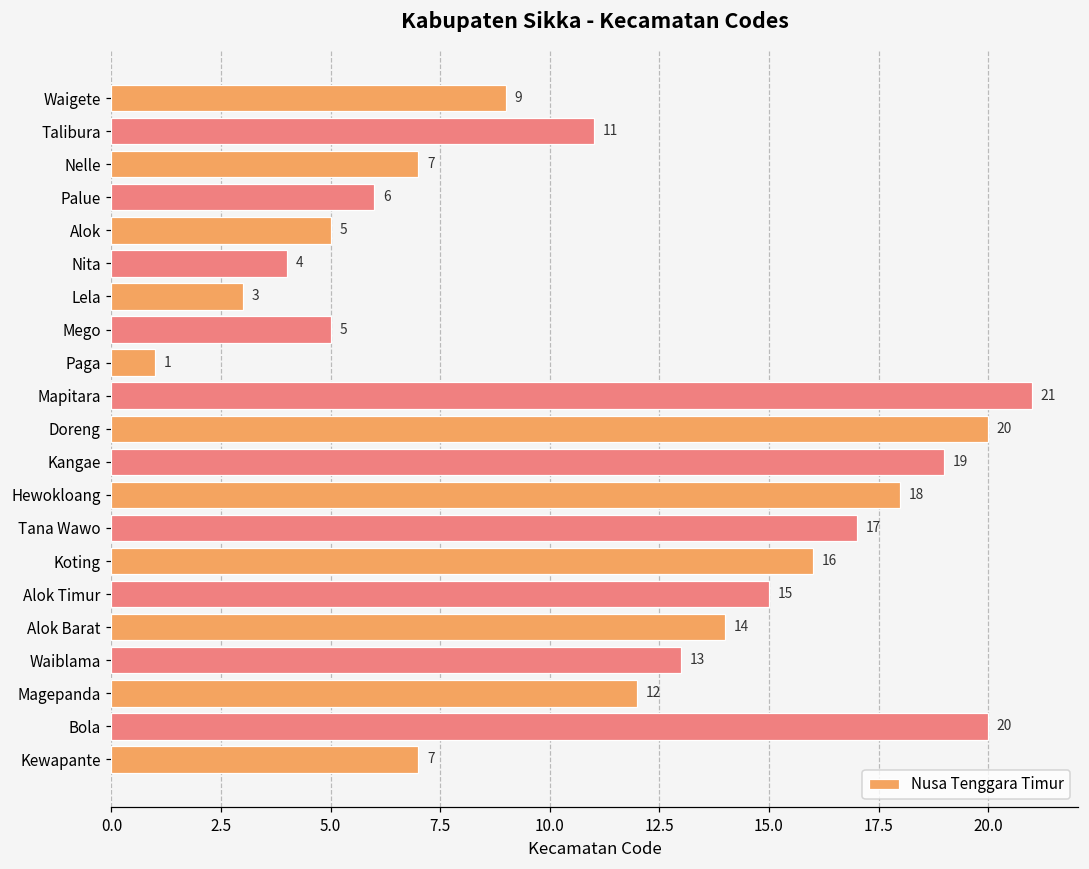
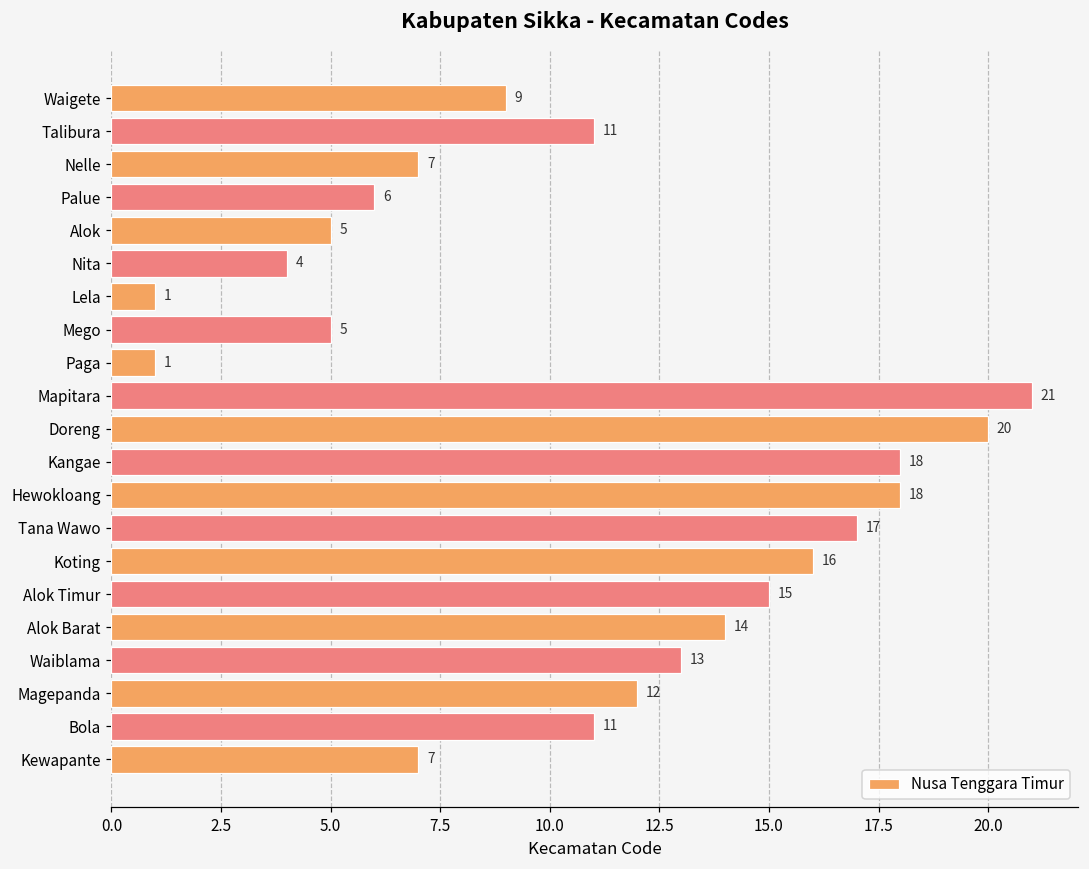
  {
    "Waigete": 9,
    "Talibura": 11,
    "Nelle": 7,
    "Palue": 6,
    "Alok": 5,
    "Nita": 4,
-   "Lela": 3,
+   "Lela": 1,
    "Mego": 5,
    "Paga": 1,
    "Mapitara": 21,
    "Doreng": 20,
-   "Kangae": 19,
+   "Kangae": 18,
    "Hewokloang": 18,
    "Tana Wawo": 17,
    "Koting": 16,
    "Alok Timur": 15,
    "Alok Barat": 14,
    "Waiblama": 13,
    "Magepanda": 12,
-   "Bola": 20,
+   "Bola": 11,
    "Kewapante": 7
  }
